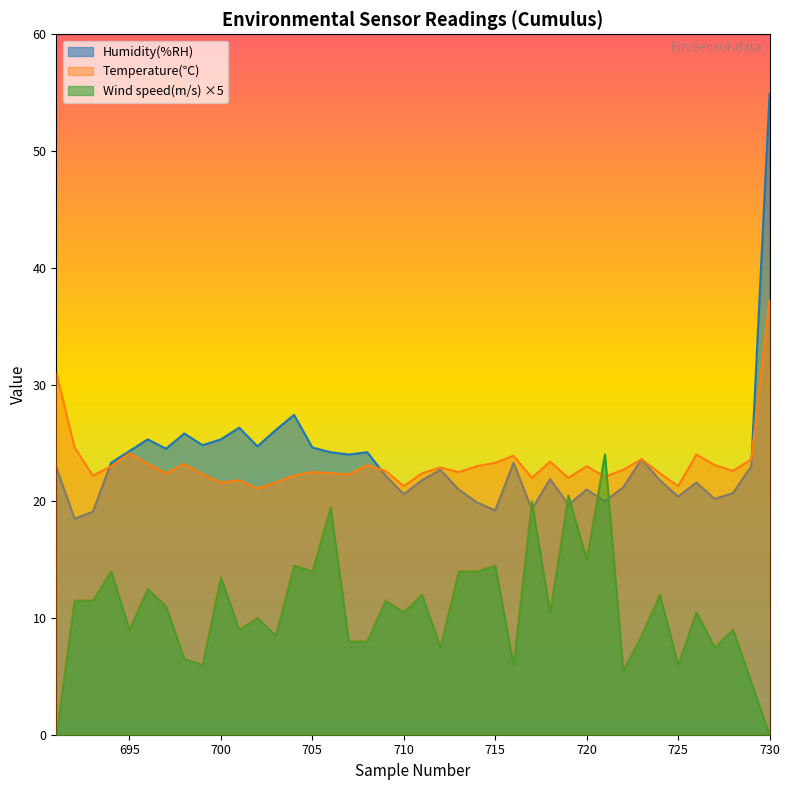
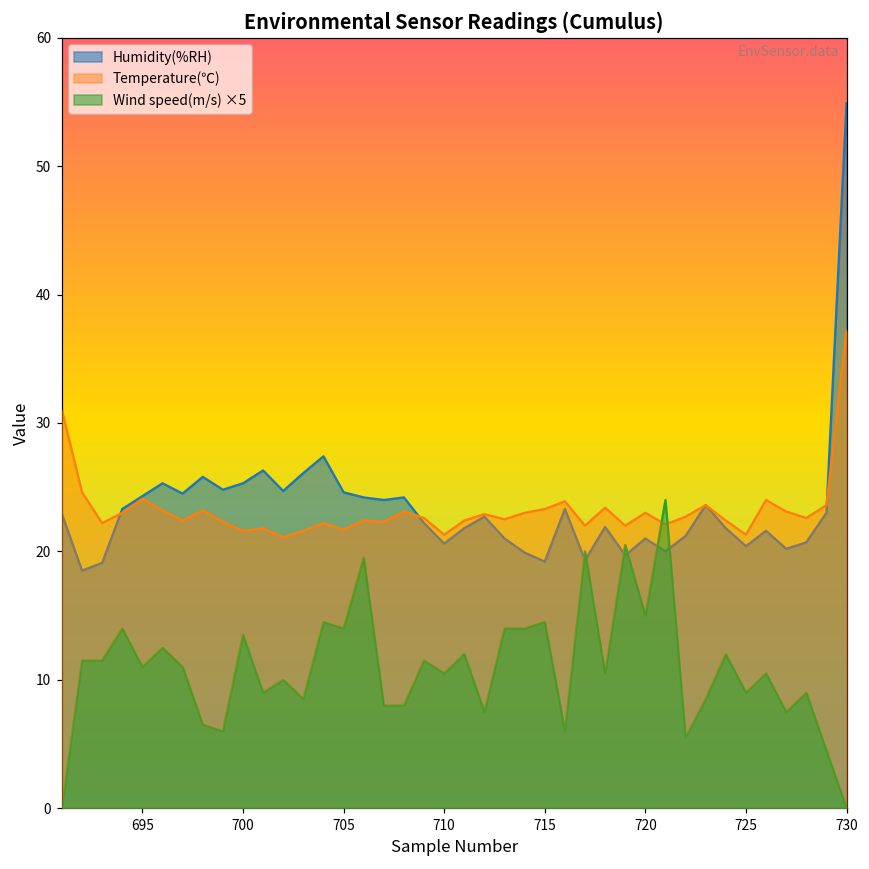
  {
    "Humidity(%RH)": {
      "700": 25.3,
      "705": 24.6,
      "710": 20.6,
      "715": 19.2,
      "720": 21.0,
      "725": 20.4,
      "730": 54.9
    },
    "Temperature(℃)": {
      "700": 21.6,
-     "705": 22.5,
+     "705": 21.7,
      "710": 21.3,
      "715": 23.3,
      "720": 23.0,
      "725": 21.3,
      "730": 37.2
    },
    "Wind speed(m/s) ×5": {
-     "695": 9.0,
+     "695": 11.0,
      "700": 13.5,
      "705": 14.0,
      "710": 10.5,
      "715": 14.5,
      "720": 15.0,
-     "725": 6.0,
+     "725": 9.0,
      "730": 0.0
    }
  }
